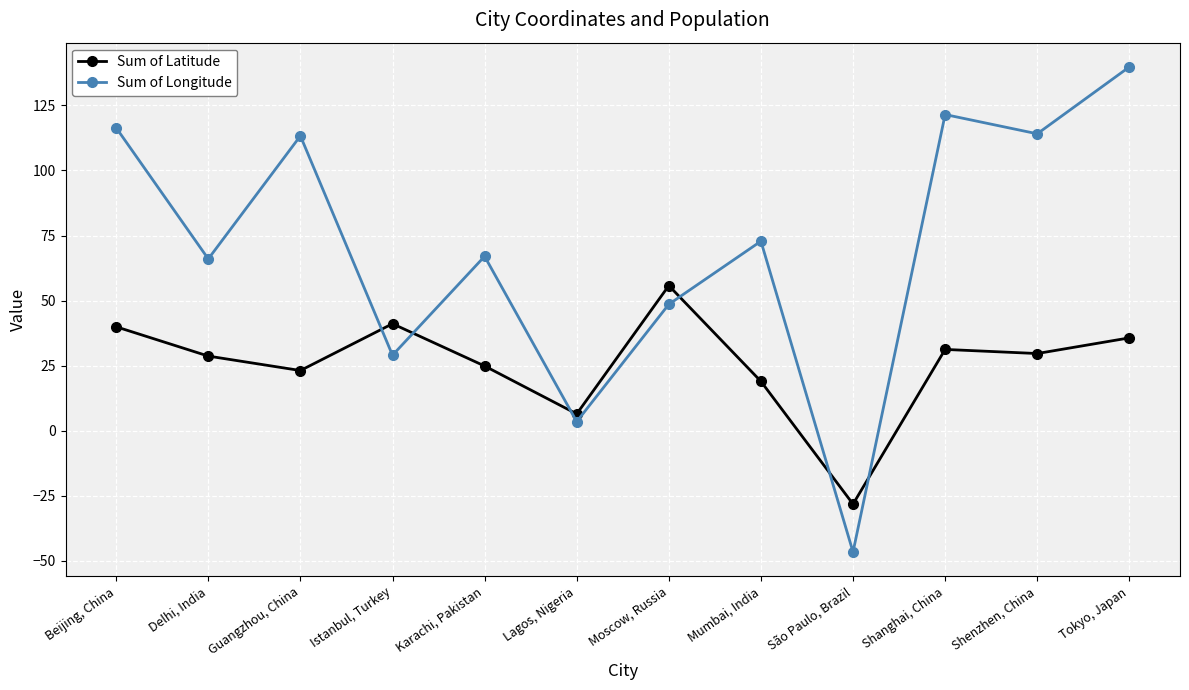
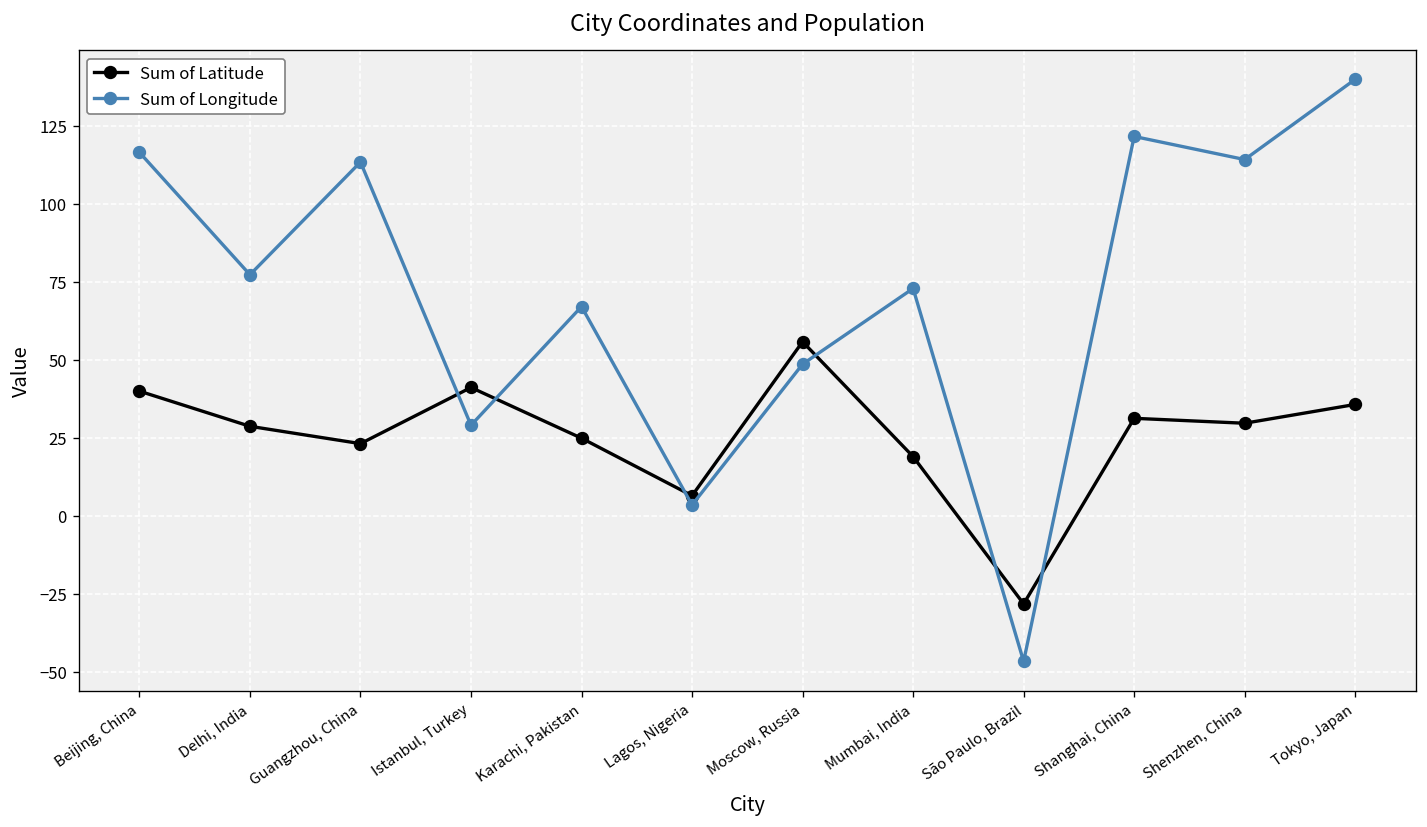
  {
    "Sum of Latitude": {
      "Beijing, China": 40,
      "Delhi, India": 29,
      "Guangzhou, China": 23,
      "Istanbul, Turkey": 41,
      "Karachi, Pakistan": 25,
      "Lagos, Nigeria": 6,
      "Moscow, Russia": 56,
      "Mumbai, India": 19,
      "São Paulo, Brazil": -28,
      "Shanghai, China": 31,
      "Shenzhen, China": 30,
      "Tokyo, Japan": 36
    },
    "Sum of Longitude": {
      "Beijing, China": 116,
-     "Delhi, India": 66,
+     "Delhi, India": 77,
      "Guangzhou, China": 113,
      "Istanbul, Turkey": 29,
      "Karachi, Pakistan": 67,
      "Lagos, Nigeria": 3,
      "Moscow, Russia": 49,
      "Mumbai, India": 73,
      "São Paulo, Brazil": -47,
      "Shanghai, China": 122,
      "Shenzhen, China": 114,
      "Tokyo, Japan": 140
    }
  }
